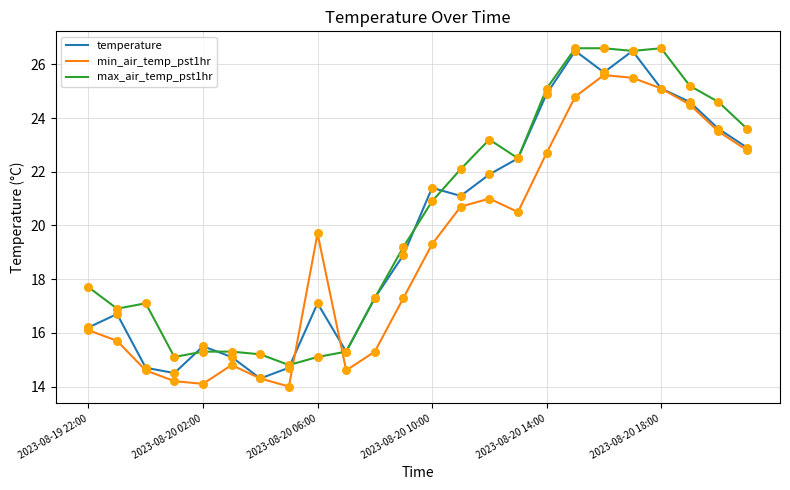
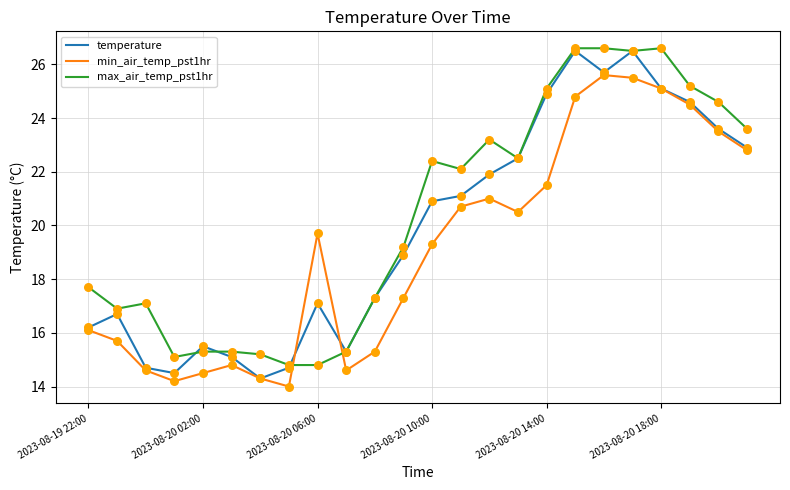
  {
    "temperature": {
      "2023-08-19 22:00": 16.2,
      "2023-08-20 02:00": 15.5,
      "2023-08-20 06:00": 17.1,
-     "2023-08-20 10:00": 21.4,
+     "2023-08-20 10:00": 20.9,
      "2023-08-20 14:00": 24.9
    },
    "min_air_temp_pst1hr": {
      "2023-08-19 22:00": 16.1,
-     "2023-08-20 02:00": 14.1,
+     "2023-08-20 02:00": 14.5,
      "2023-08-20 06:00": 19.7,
      "2023-08-20 10:00": 19.3,
-     "2023-08-20 14:00": 22.7
+     "2023-08-20 14:00": 21.5
    },
    "max_air_temp_pst1hr": {
      "2023-08-19 22:00": 17.7,
      "2023-08-20 02:00": 15.3,
-     "2023-08-20 06:00": 15.1,
-     "2023-08-20 10:00": 20.9,
+     "2023-08-20 06:00": 14.8,
+     "2023-08-20 10:00": 22.4,
      "2023-08-20 14:00": 25.1,
      "2023-08-20 18:00": 26.6
    }
  }
